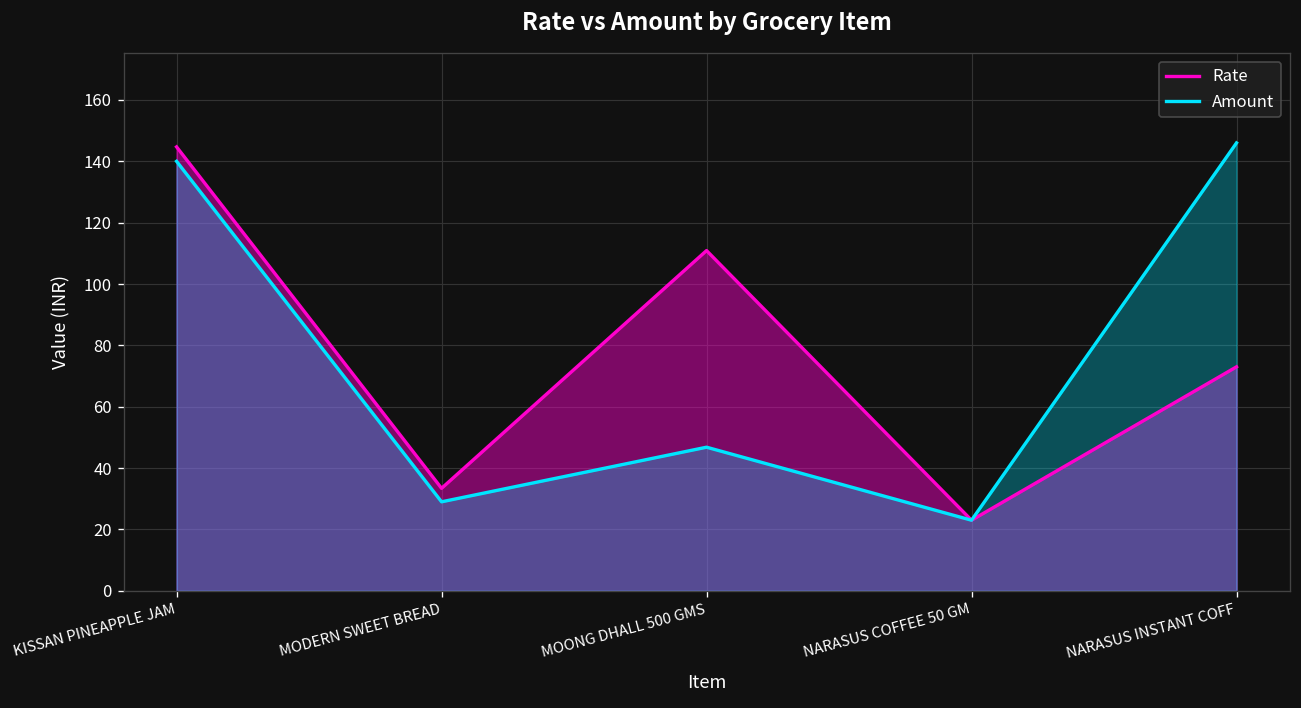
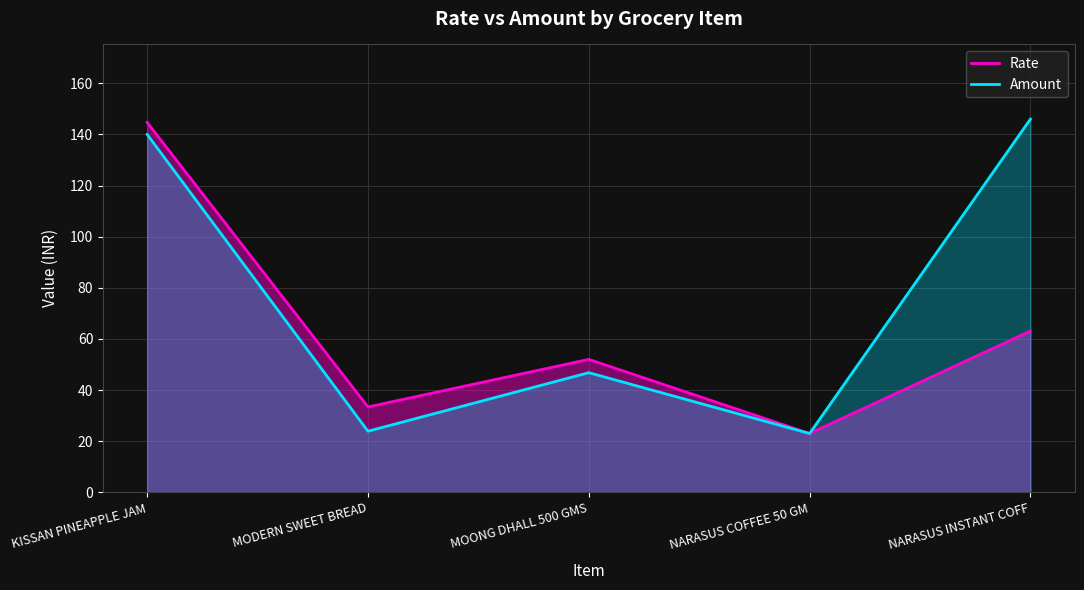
  {
    "Rate": {
      "KISSAN PINEAPPLE JAM": 145,
      "MODERN SWEET BREAD": 33,
-     "MOONG DHALL 500 GMS": 111,
-     "NARASUS INSTANT COFF": 73
+     "MOONG DHALL 500 GMS": 52,
+     "NARASUS INSTANT COFF": 63
    },
    "Amount": {
      "KISSAN PINEAPPLE JAM": 140,
-     "MODERN SWEET BREAD": 29,
+     "MODERN SWEET BREAD": 24,
      "MOONG DHALL 500 GMS": 47,
      "NARASUS INSTANT COFF": 146
    }
  }
